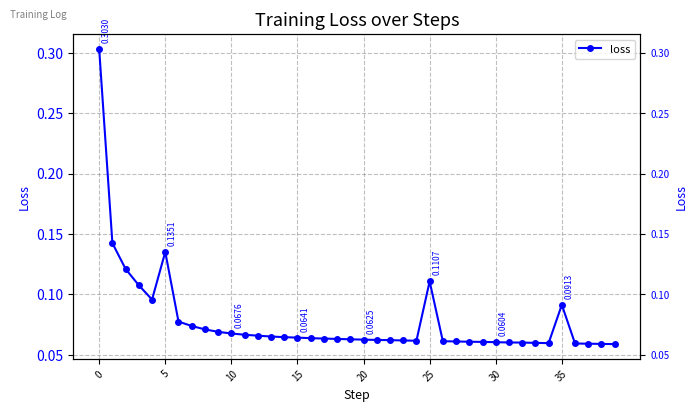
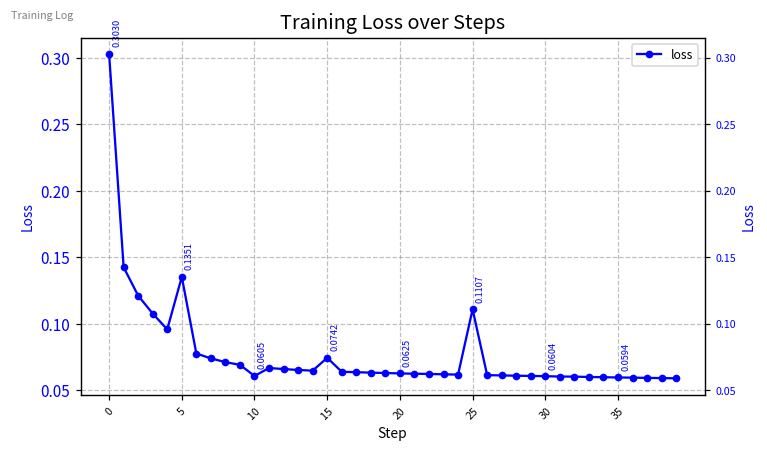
  {
    "0": 0.3030,
    "5": 0.1351,
-   "10": 0.0676,
-   "15": 0.0641,
+   "10": 0.0605,
+   "15": 0.0742,
    "20": 0.0625,
    "25": 0.1107,
    "30": 0.0604,
-   "35": 0.0913
+   "35": 0.0594
  }
